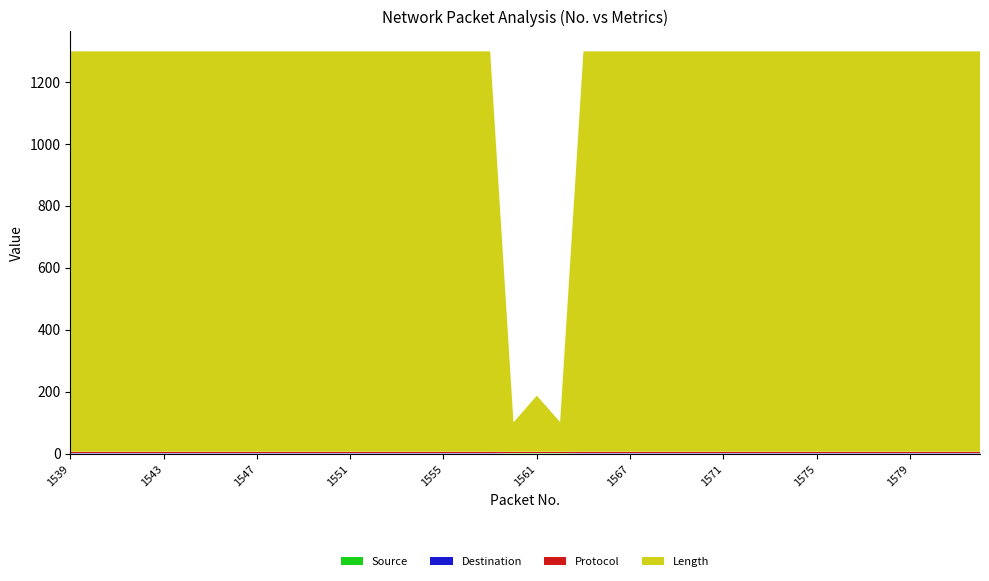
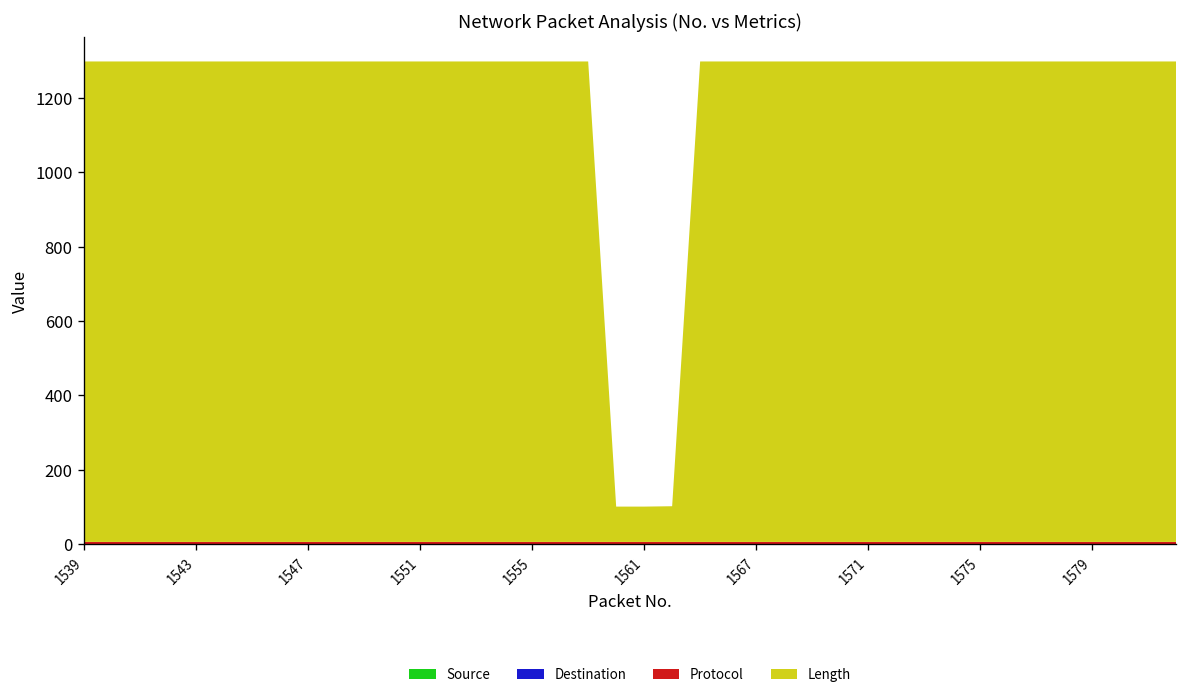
  {
    "Length": {
      "1539": 1290,
      "1543": 1290,
      "1547": 1290,
      "1551": 1290,
      "1555": 1290,
-     "1561": 180,
+     "1561": 100,
      "1567": 1290,
      "1571": 1290,
      "1575": 1290,
      "1579": 1290
    }
  }
